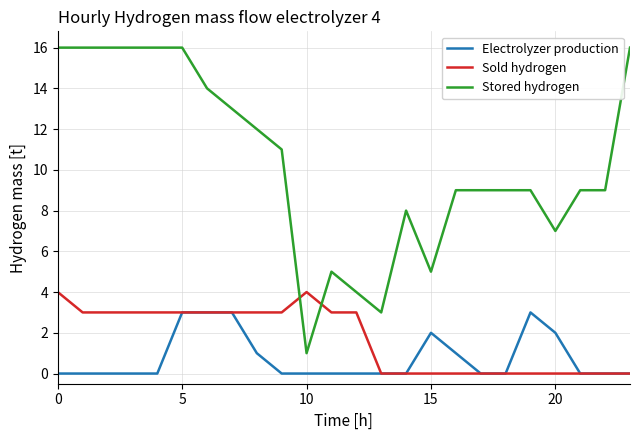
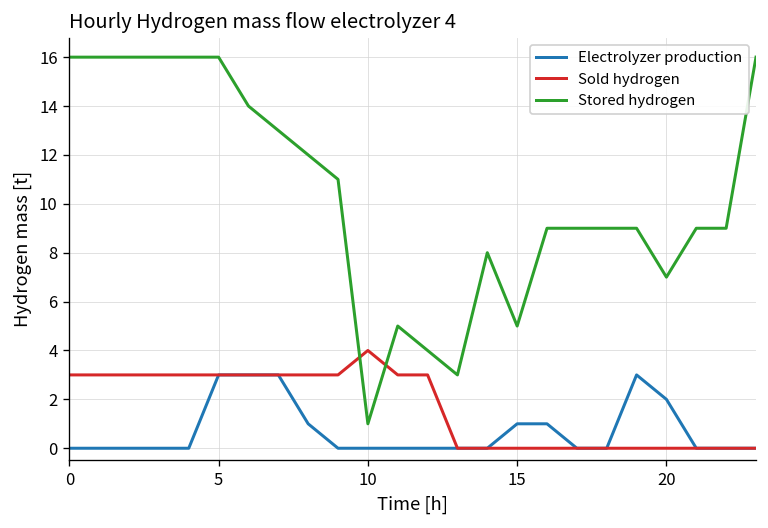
  {
    "Electrolyzer production": {
      "0": 0,
      "10": 0,
-     "15": 2,
+     "15": 1,
      "20": 2
    },
    "Sold hydrogen": {
-     "0": 4,
+     "0": 3,
      "10": 4,
      "15": 0,
      "20": 0
    },
    "Stored hydrogen": {
      "0": 16,
      "5": 16,
      "10": 1,
      "15": 5,
      "20": 7
    }
  }
